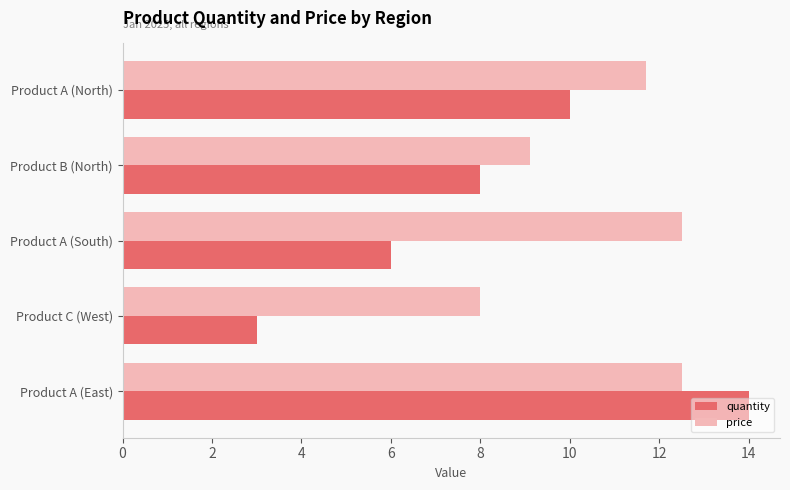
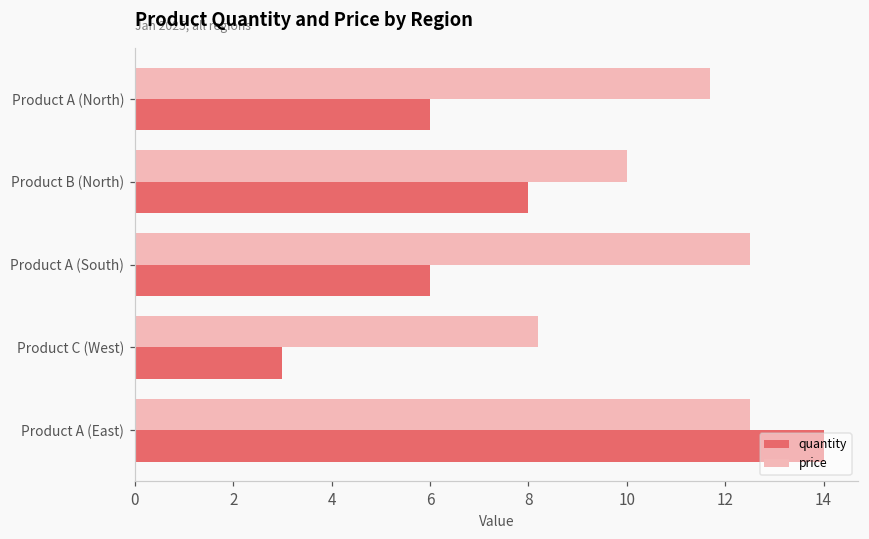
  {
    "quantity": {
-     "Product A (North)": 10,
+     "Product A (North)": 6,
      "Product B (North)": 8,
      "Product A (South)": 6,
      "Product C (West)": 3
    },
    "price": {
      "Product A (North)": 11.7,
-     "Product B (North)": 9.1,
+     "Product B (North)": 10.0,
      "Product A (South)": 12.5,
-     "Product C (West)": 8.0,
+     "Product C (West)": 8.2,
      "Product A (East)": 12.5
    }
  }
